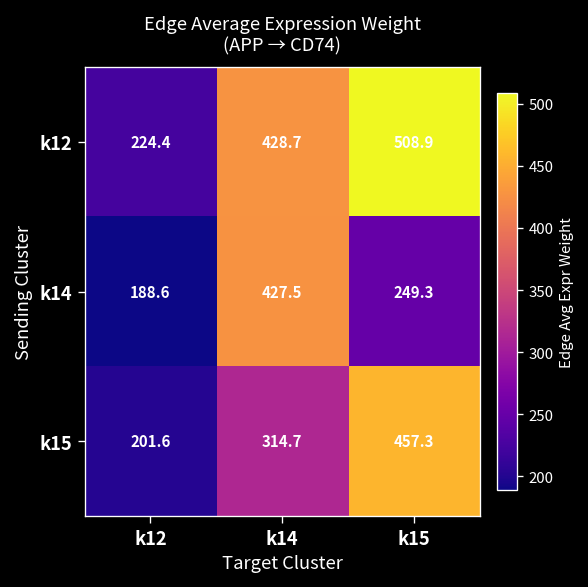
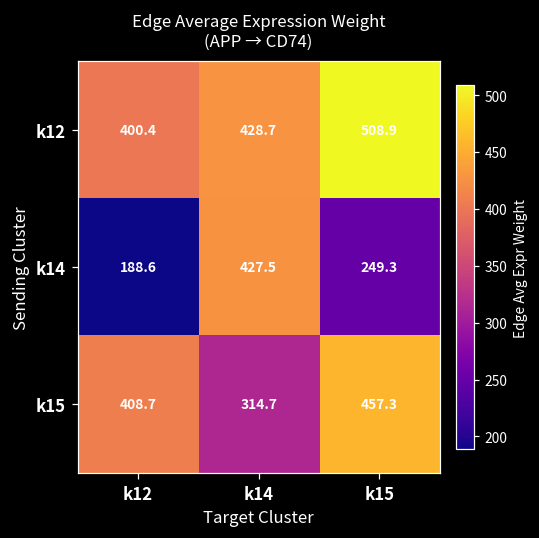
  {
    "k12": {
-     "k12": 224.4,
+     "k12": 400.4,
      "k14": 428.7,
      "k15": 508.9
    },
    "k14": {
      "k12": 188.6,
      "k14": 427.5,
      "k15": 249.3
    },
    "k15": {
-     "k12": 201.6,
+     "k12": 408.7,
      "k14": 314.7,
      "k15": 457.3
    }
  }
